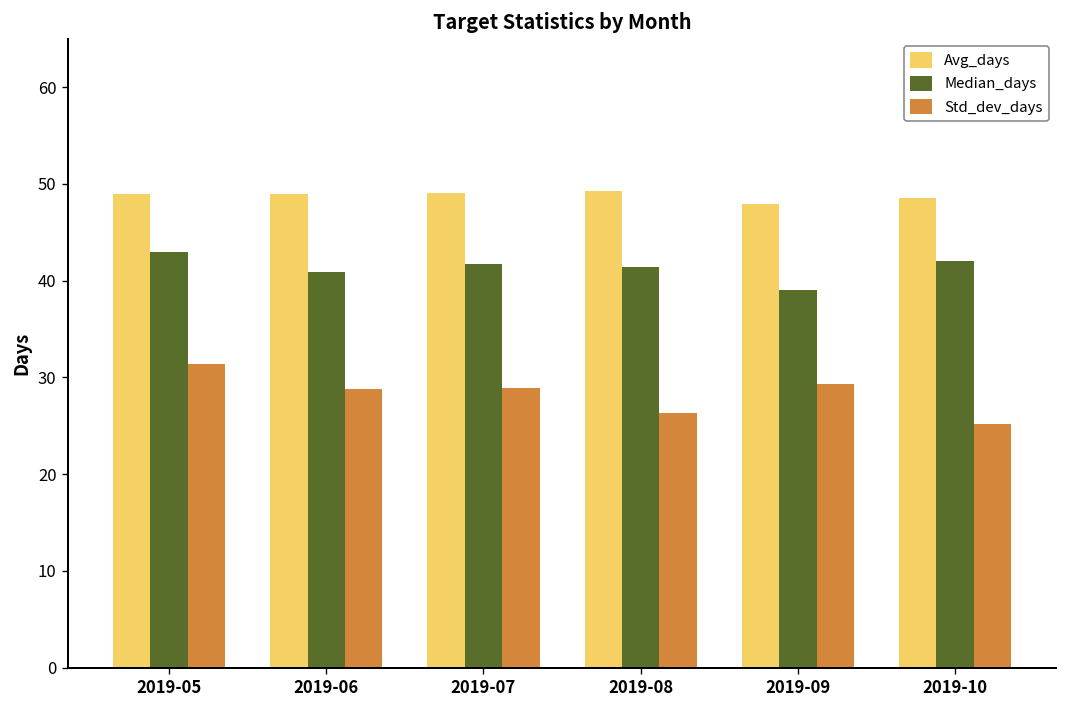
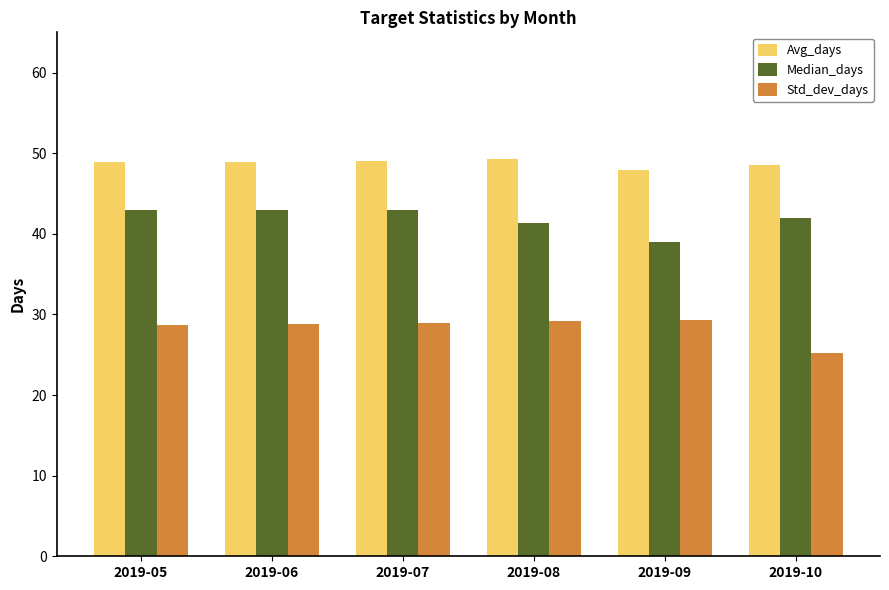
  {
    "Avg_days": {
      "2019-05": 49,
      "2019-06": 49,
      "2019-07": 49,
      "2019-08": 49,
      "2019-09": 48,
      "2019-10": 49
    },
    "Median_days": {
      "2019-05": 43,
-     "2019-06": 41,
-     "2019-07": 42,
+     "2019-06": 43,
+     "2019-07": 43,
      "2019-08": 41,
      "2019-09": 39,
      "2019-10": 42
    },
    "Std_dev_days": {
-     "2019-05": 31,
+     "2019-05": 29,
      "2019-06": 29,
      "2019-07": 29,
-     "2019-08": 26,
+     "2019-08": 29,
      "2019-09": 29,
      "2019-10": 25
    }
  }
